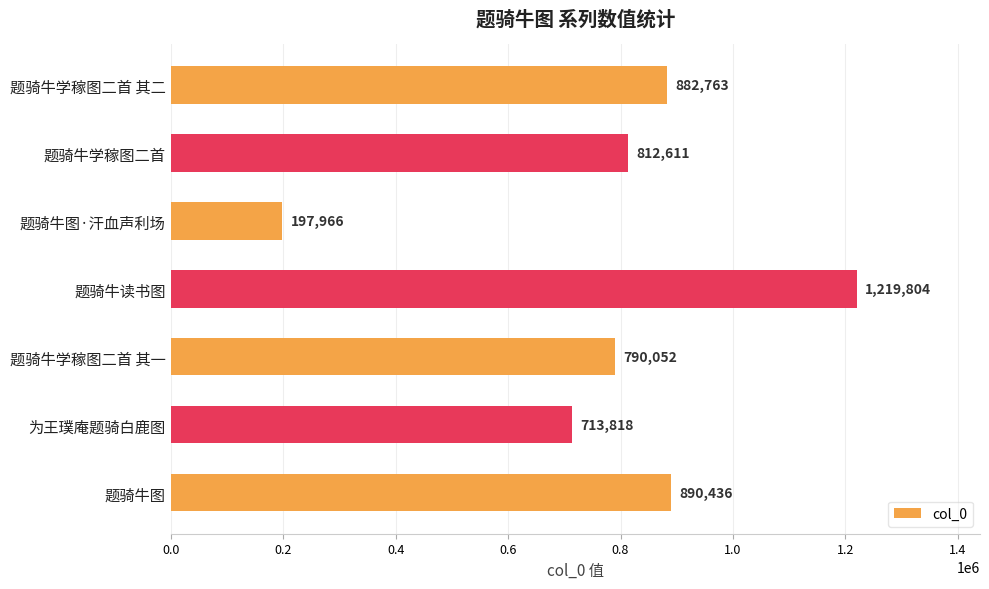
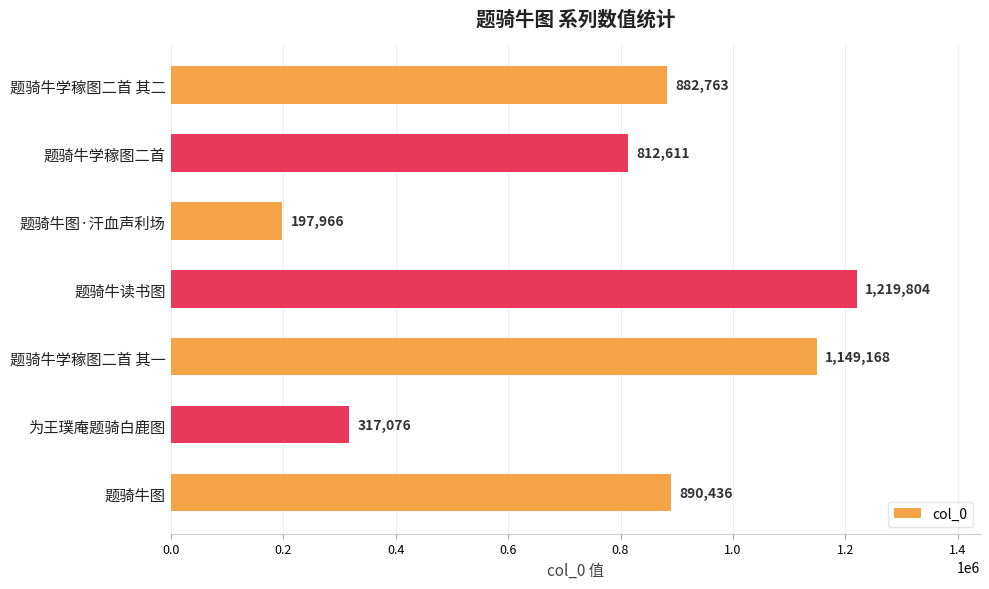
  {
    "题骑牛学稼图二首 其二": "882,763",
    "题骑牛学稼图二首": "812,611",
    "题骑牛图·汗血声利场": "197,966",
    "题骑牛读书图": "1,219,804",
-   "题骑牛学稼图二首 其一": "790,052",
-   "为王璞庵题骑白鹿图": "713,818",
+   "题骑牛学稼图二首 其一": "1,149,168",
+   "为王璞庵题骑白鹿图": "317,076",
    "题骑牛图": "890,436"
  }
